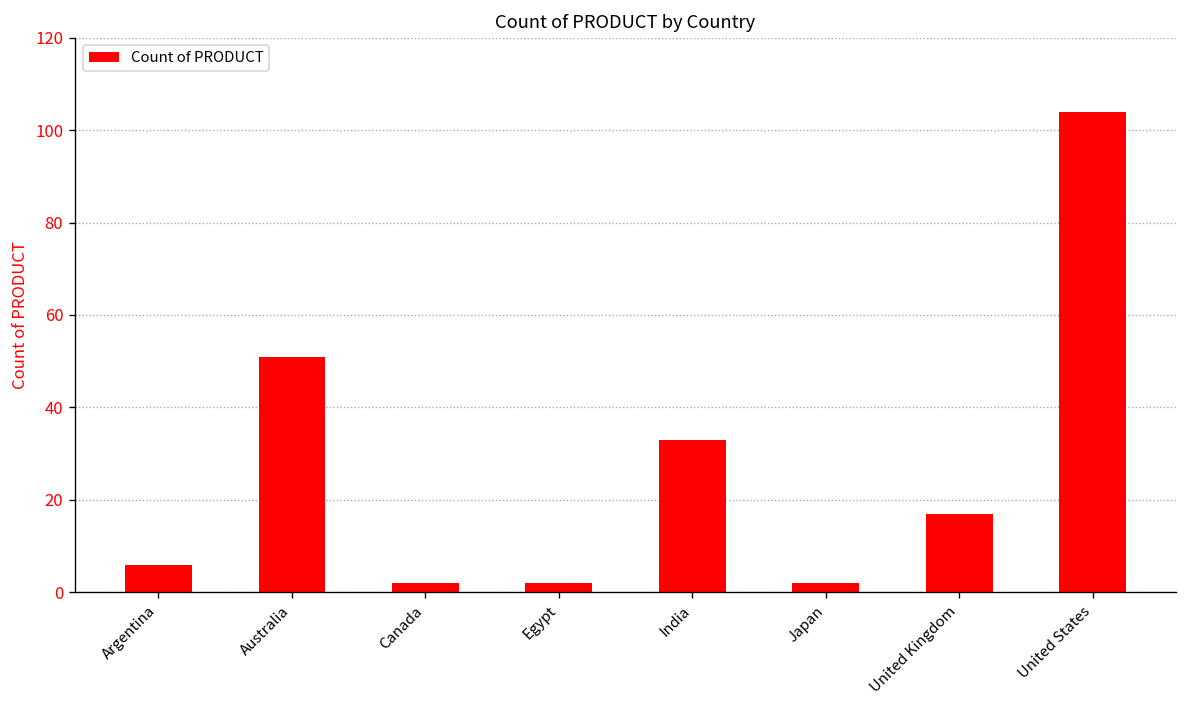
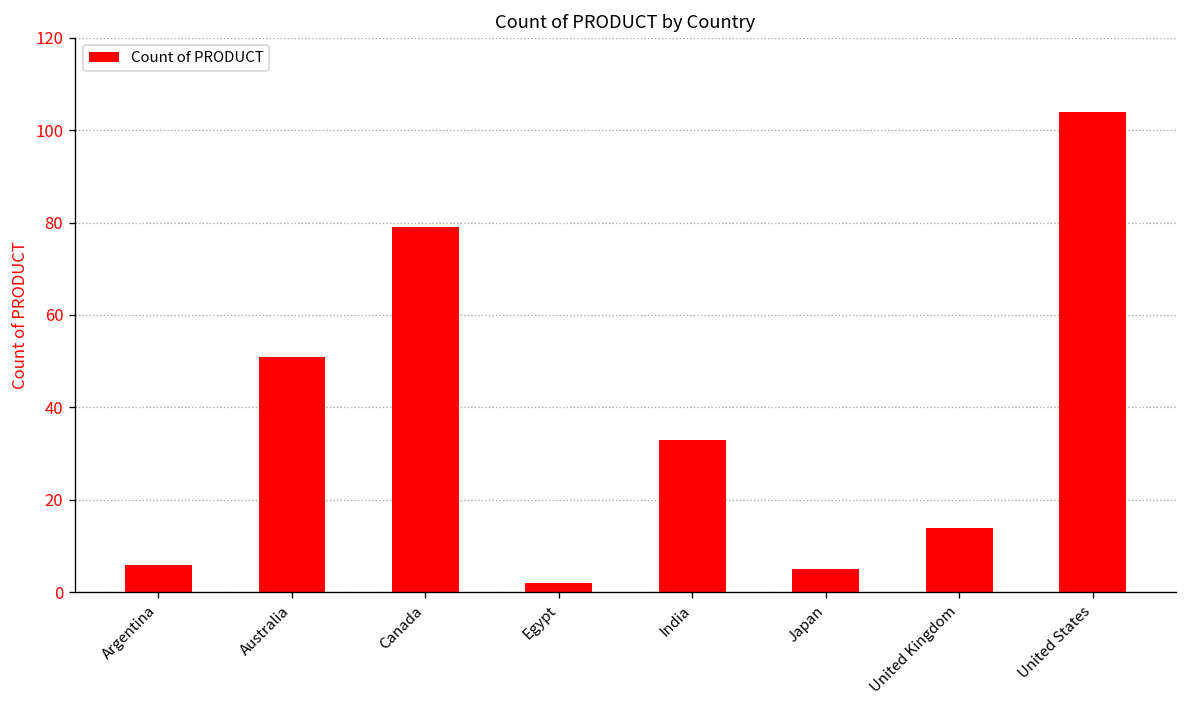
  {
    "Argentina": 6,
    "Australia": 51,
-   "Canada": 2,
+   "Canada": 79,
    "Egypt": 2,
    "India": 33,
-   "Japan": 2,
-   "United Kingdom": 17,
+   "Japan": 5,
+   "United Kingdom": 14,
    "United States": 104
  }
